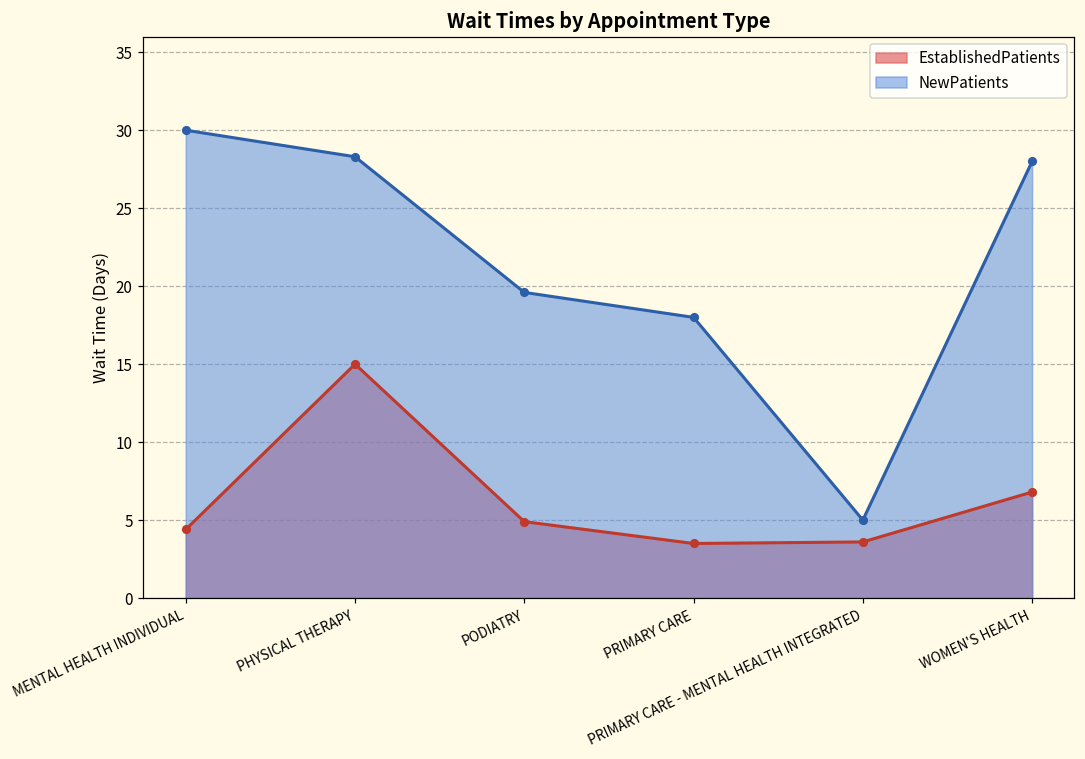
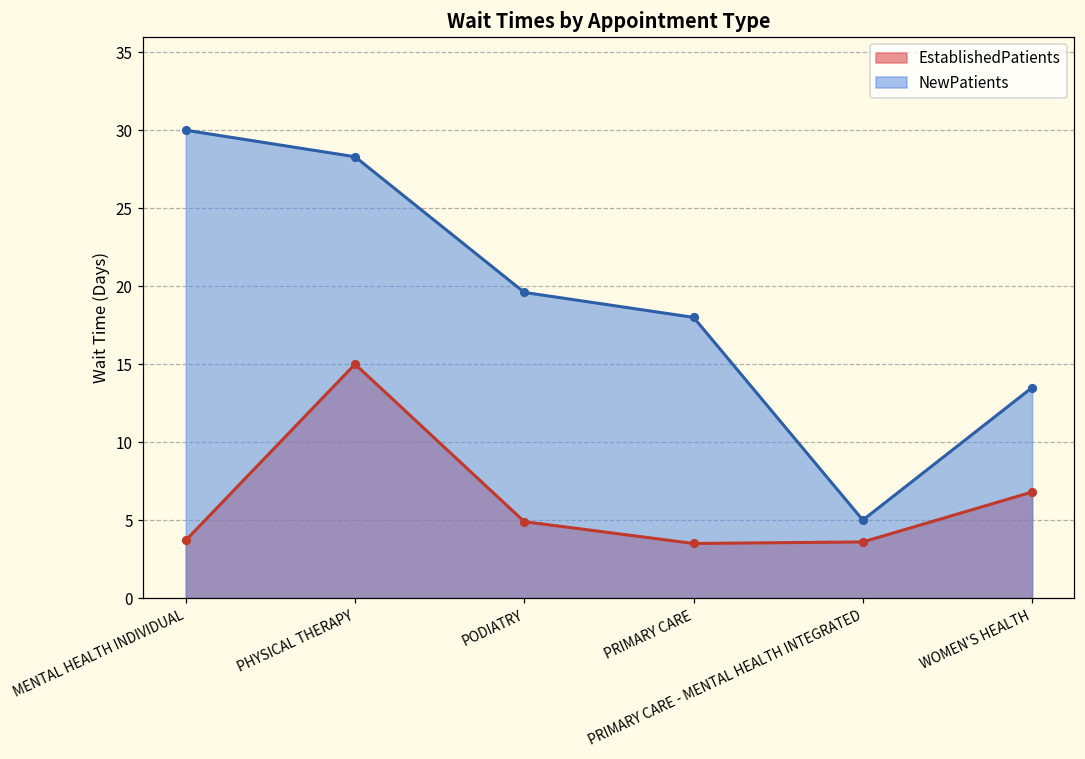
  {
    "EstablishedPatients": {
-     "MENTAL HEALTH INDIVIDUAL": 4.4,
+     "MENTAL HEALTH INDIVIDUAL": 3.7,
      "PHYSICAL THERAPY": 15.0,
      "PODIATRY": 4.9,
      "PRIMARY CARE": 3.5,
      "PRIMARY CARE - MENTAL HEALTH INTEGRATED": 3.6,
      "WOMEN'S HEALTH": 6.8
    },
    "NewPatients": {
      "MENTAL HEALTH INDIVIDUAL": 30.0,
      "PHYSICAL THERAPY": 28.3,
      "PODIATRY": 19.6,
      "PRIMARY CARE": 18.0,
      "PRIMARY CARE - MENTAL HEALTH INTEGRATED": 5.0,
-     "WOMEN'S HEALTH": 28.0
+     "WOMEN'S HEALTH": 13.5
    }
  }
